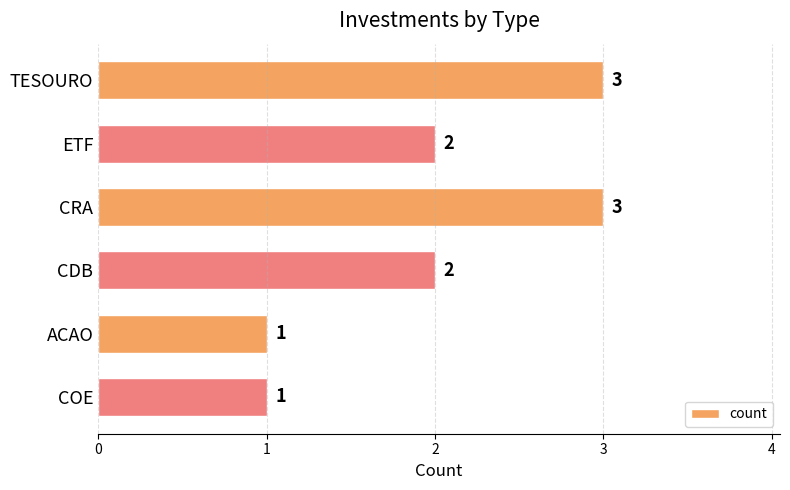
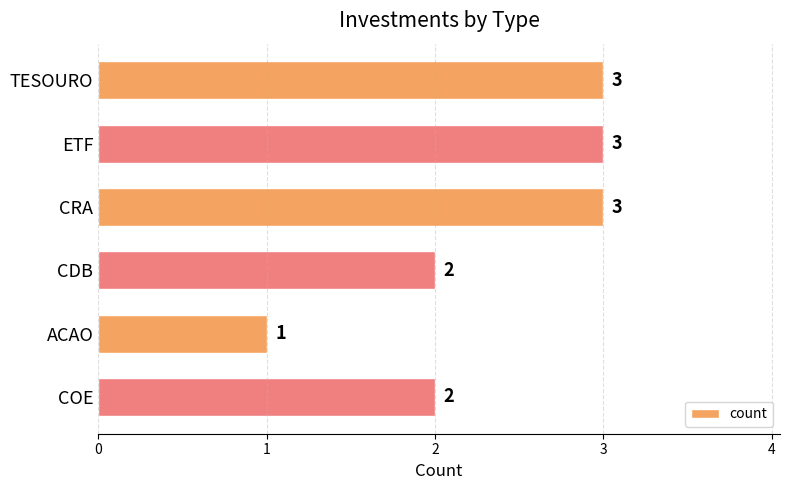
  {
    "TESOURO": 3,
-   "ETF": 2,
+   "ETF": 3,
    "CRA": 3,
    "CDB": 2,
    "ACAO": 1,
-   "COE": 1
+   "COE": 2
  }
